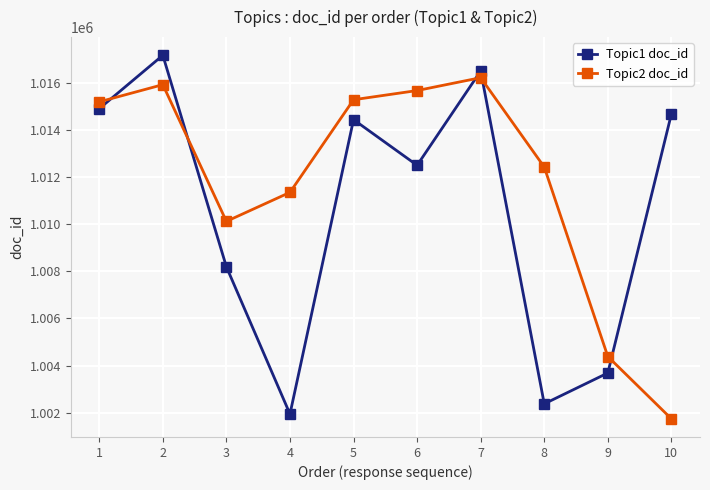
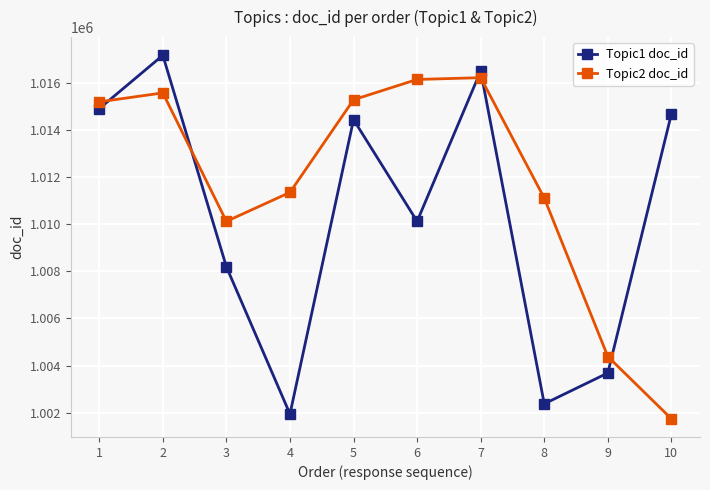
  {
    "Topic1 doc_id": {
      "1": 1014900,
      "2": 1017200,
      "3": 1008200,
      "4": 1001900,
      "5": 1014400,
-     "6": 1012500,
+     "6": 1010100,
      "7": 1016500,
      "8": 1002400,
      "9": 1003700,
      "10": 1014700
    },
    "Topic2 doc_id": {
      "1": 1015200,
-     "2": 1015900,
+     "2": 1015600,
      "3": 1010100,
      "4": 1011300,
      "5": 1015300,
-     "6": 1015700,
+     "6": 1016100,
      "7": 1016200,
-     "8": 1012400,
+     "8": 1011100,
      "9": 1004400,
      "10": 1001700
    }
  }
